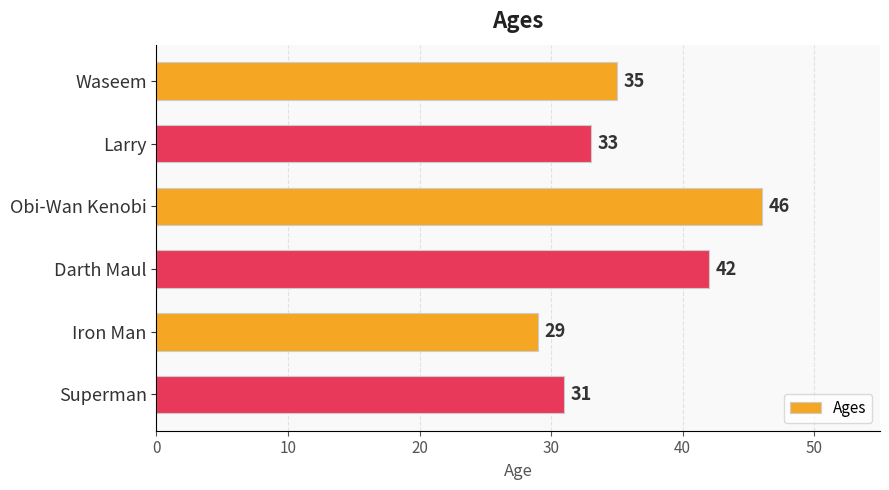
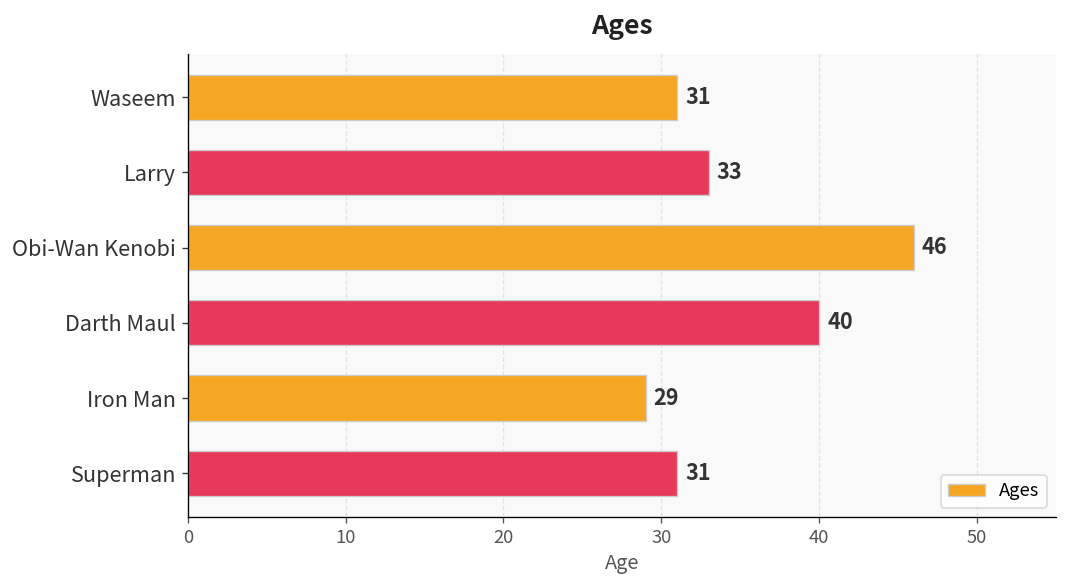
  {
-   "Waseem": 35,
+   "Waseem": 31,
    "Larry": 33,
    "Obi-Wan Kenobi": 46,
-   "Darth Maul": 42,
+   "Darth Maul": 40,
    "Iron Man": 29,
    "Superman": 31
  }
